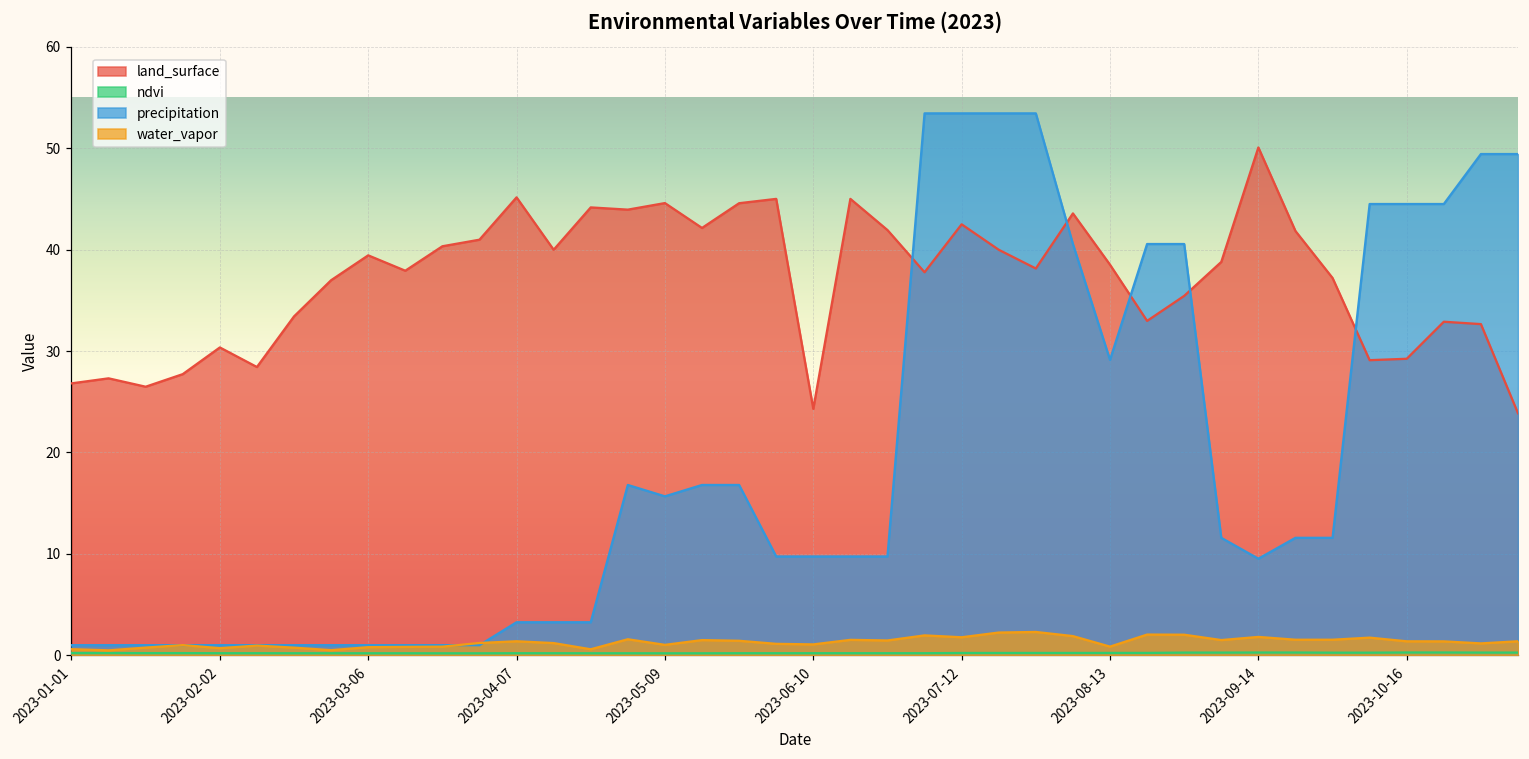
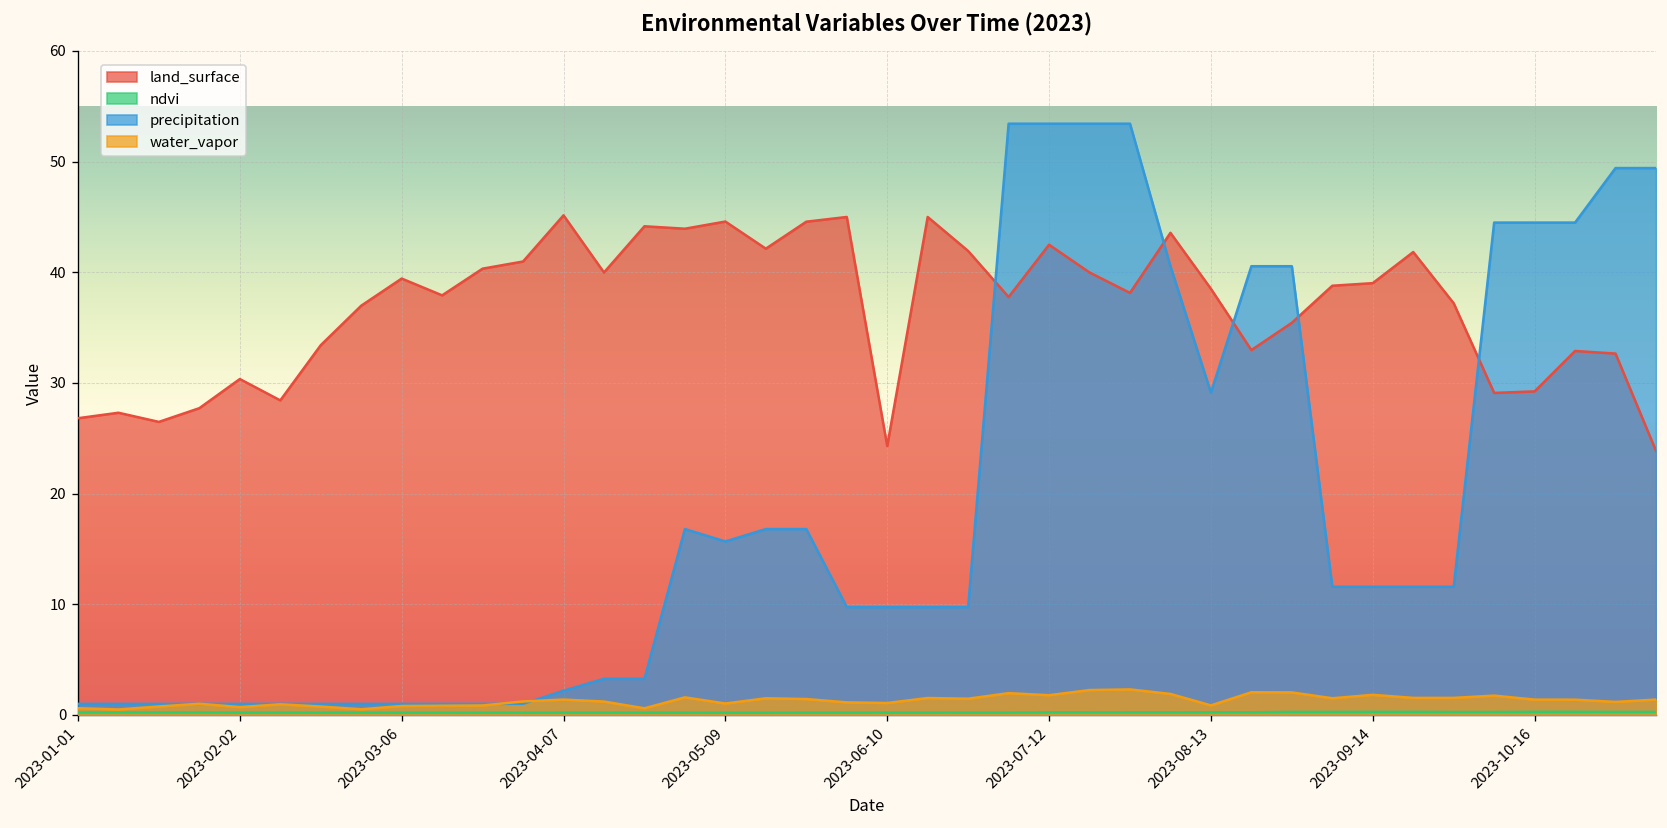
  {
    "land_surface": {
      "2023-01-01": 27,
      "2023-02-02": 30,
      "2023-03-06": 39,
      "2023-04-07": 45,
      "2023-05-09": 45,
      "2023-06-10": 24,
      "2023-07-12": 42,
      "2023-08-13": 39,
-     "2023-09-14": 50,
+     "2023-09-14": 39,
      "2023-10-16": 29
    },
    "ndvi": {
      "2023-01-01": 0,
      "2023-02-02": 0,
      "2023-03-06": 0,
      "2023-04-07": 0,
      "2023-05-09": 0,
      "2023-06-10": 0,
      "2023-07-12": 0,
      "2023-08-13": 0,
      "2023-09-14": 0,
      "2023-10-16": 0
    },
    "precipitation": {
      "2023-01-01": 1,
      "2023-02-02": 1,
-     "2023-04-07": 3,
+     "2023-04-07": 2,
      "2023-05-09": 16,
      "2023-06-10": 10,
      "2023-07-12": 53,
      "2023-08-13": 29,
-     "2023-09-14": 10,
+     "2023-09-14": 12,
      "2023-10-16": 44
    },
    "water_vapor": {
      "2023-01-01": 1,
      "2023-02-02": 1,
      "2023-04-07": 1,
      "2023-05-09": 1,
      "2023-06-10": 1,
      "2023-07-12": 2,
      "2023-08-13": 1,
      "2023-09-14": 2,
      "2023-10-16": 1
    }
  }
